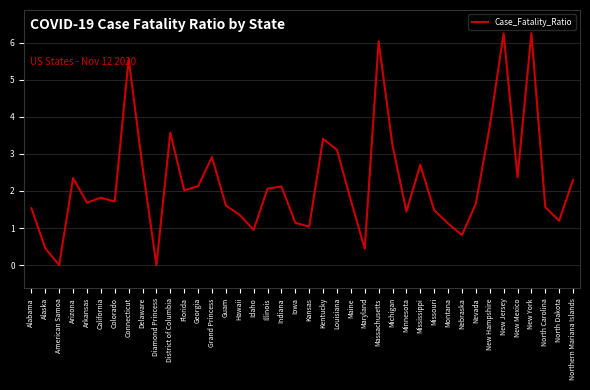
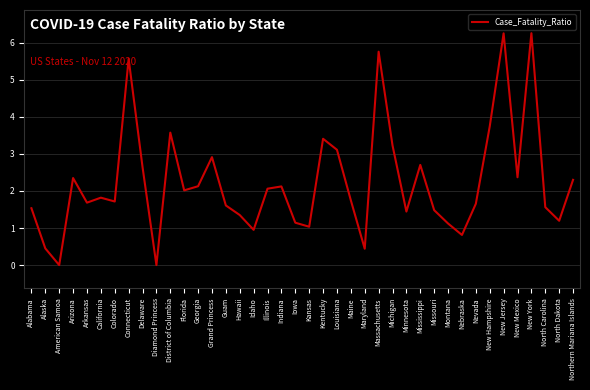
  {
    "Alabama": 1.5,
    "Alaska": 0.5,
    "American Samoa": 0.0,
    "Arizona": 2.3,
    "Arkansas": 1.7,
    "California": 1.8,
    "Colorado": 1.7,
    "Delaware": 2.6,
    "Diamond Princess": 0.0,
    "District of Columbia": 3.6,
    "Florida": 2.0,
    "Georgia": 2.1,
    "Grand Princess": 2.9,
    "Guam": 1.6,
    "Hawaii": 1.4,
    "Idaho": 1.0,
    "Illinois": 2.1,
    "Indiana": 2.1,
    "Iowa": 1.1,
    "Kansas": 1.0,
    "Kentucky": 3.4,
    "Louisiana": 3.1,
    "Maine": 1.7,
    "Maryland": 0.4,
-   "Massachusetts": 6.0,
+   "Massachusetts": 5.8,
    "Michigan": 3.2,
    "Minnesota": 1.4,
    "Mississippi": 2.7,
    "Missouri": 1.5,
    "Montana": 1.1,
    "Nebraska": 0.8,
    "Nevada": 1.7,
    "New Hampshire": 3.7,
    "New Jersey": 6.3,
    "New Mexico": 2.4,
    "New York": 6.3,
    "North Carolina": 1.6,
    "North Dakota": 1.2,
    "Northern Mariana Islands": 2.3
  }
